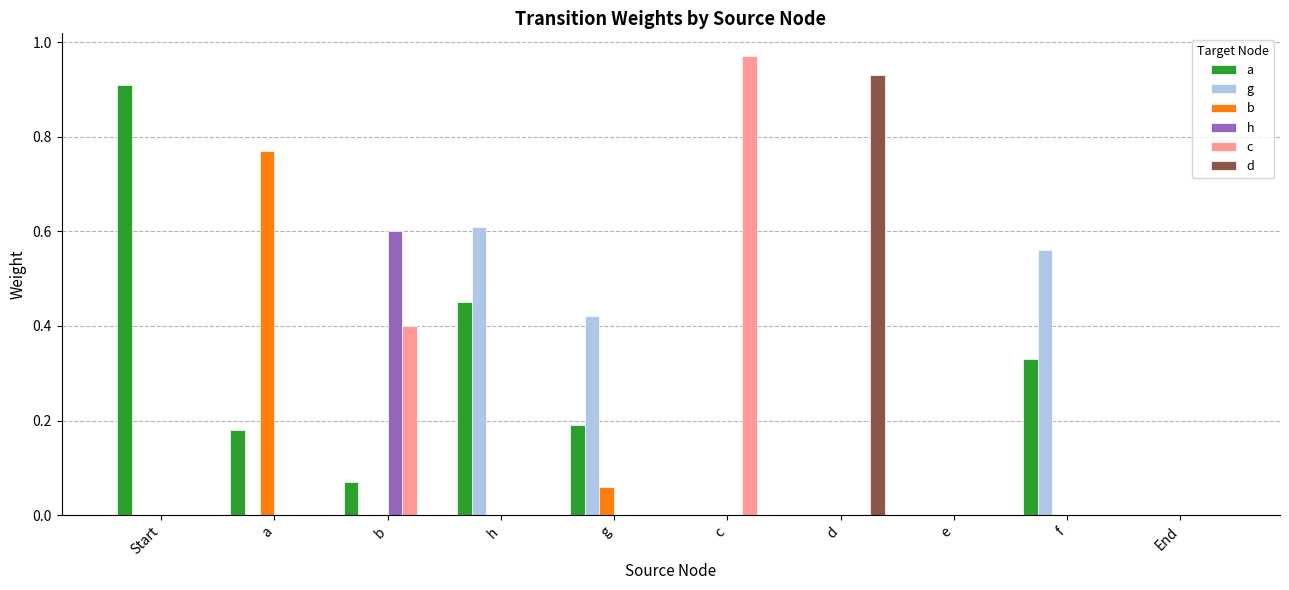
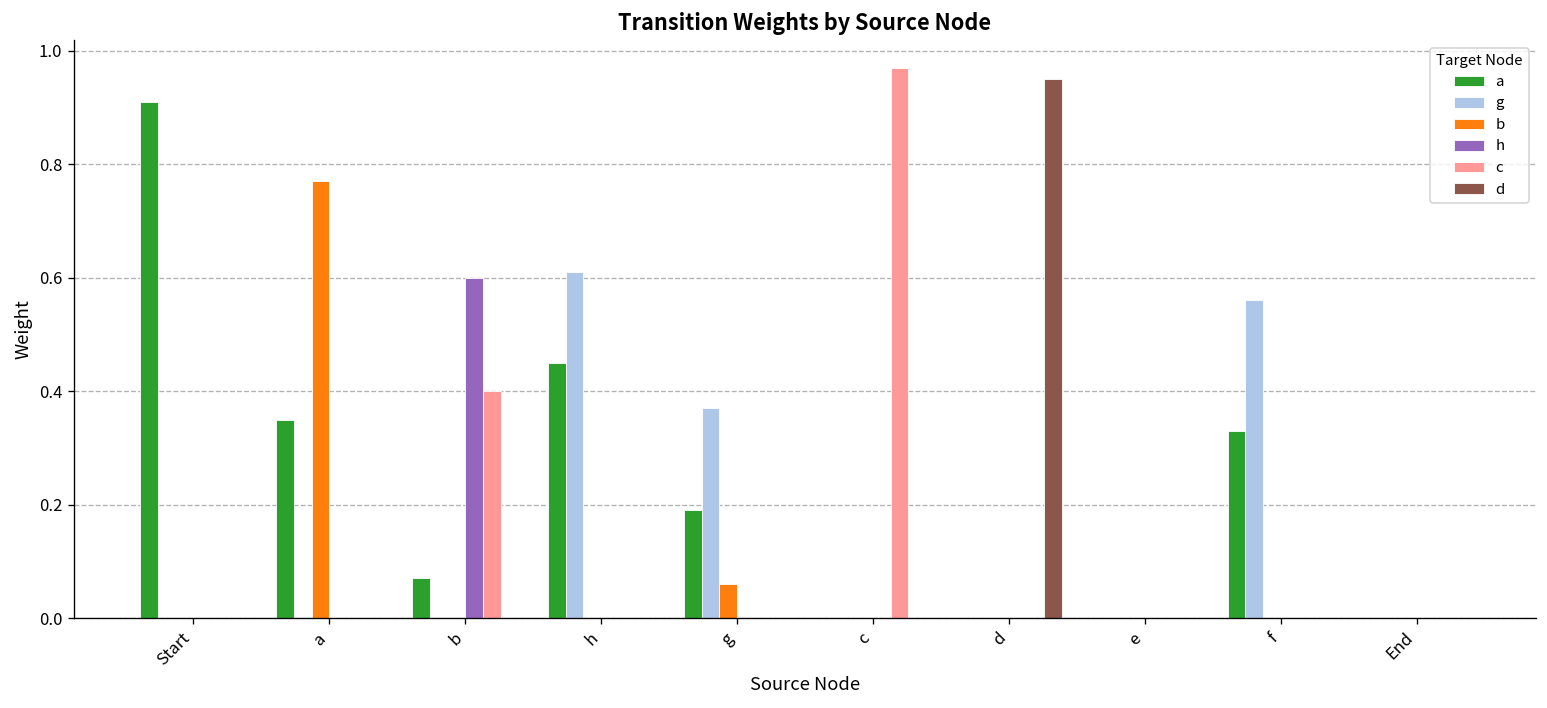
  {
    "a": {
      "Start": 0.91,
-     "a": 0.18,
+     "a": 0.35,
      "b": 0.07,
      "h": 0.45,
      "g": 0.19,
      "c": 0.00,
      "d": 0.00,
      "e": 0.00,
      "f": 0.33,
      "End": 0.00
    },
    "g": {
      "Start": 0.00,
      "a": 0.00,
      "b": 0.00,
      "h": 0.61,
-     "g": 0.42,
+     "g": 0.37,
      "c": 0.00,
      "d": 0.00,
      "e": 0.00,
      "f": 0.56,
      "End": 0.00
    },
    "b": {
      "Start": 0.00,
      "a": 0.77,
      "b": 0.00,
      "h": 0.00,
      "g": 0.06,
      "c": 0.00,
      "d": 0.00,
      "e": 0.00,
      "f": 0.00,
      "End": 0.00
    },
    "h": {
      "Start": 0.00,
      "a": 0.00,
      "b": 0.60,
      "h": 0.00,
      "g": 0.00,
      "c": 0.00,
      "d": 0.00,
      "e": 0.00,
      "f": 0.00,
      "End": 0.00
    },
    "c": {
      "Start": 0.00,
      "a": 0.00,
      "b": 0.40,
      "h": 0.00,
      "g": 0.00,
      "c": 0.97,
      "d": 0.00,
      "e": 0.00,
      "f": 0.00,
      "End": 0.00
    },
    "d": {
      "Start": 0.00,
      "a": 0.00,
      "b": 0.00,
      "h": 0.00,
      "g": 0.00,
      "c": 0.00,
-     "d": 0.93,
+     "d": 0.95,
      "e": 0.00,
      "f": 0.00,
      "End": 0.00
    }
  }
